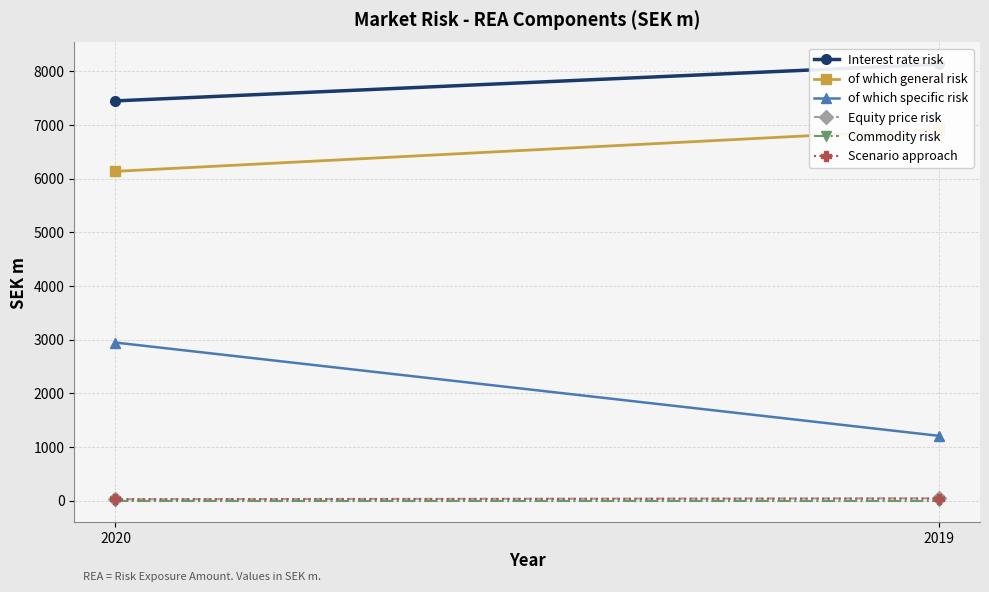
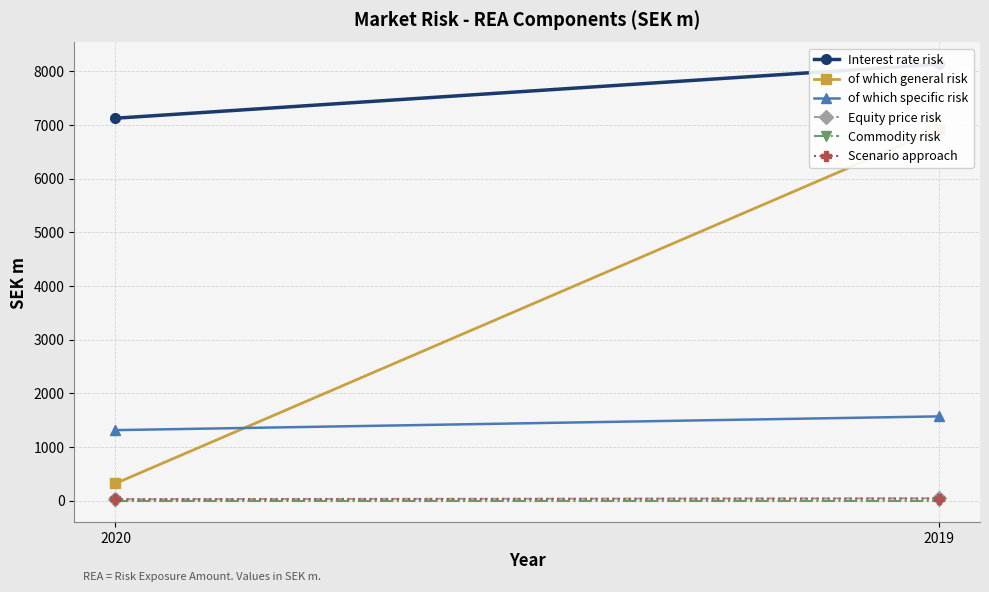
  {
    "Interest rate risk": {
-     "2020": 7400
+     "2020": 7100
    },
    "of which general risk": {
-     "2020": 6100
+     "2020": 300
    },
    "of which specific risk": {
-     "2020": 2900,
-     "2019": 1200
+     "2020": 1300,
+     "2019": 1600
    }
  }
